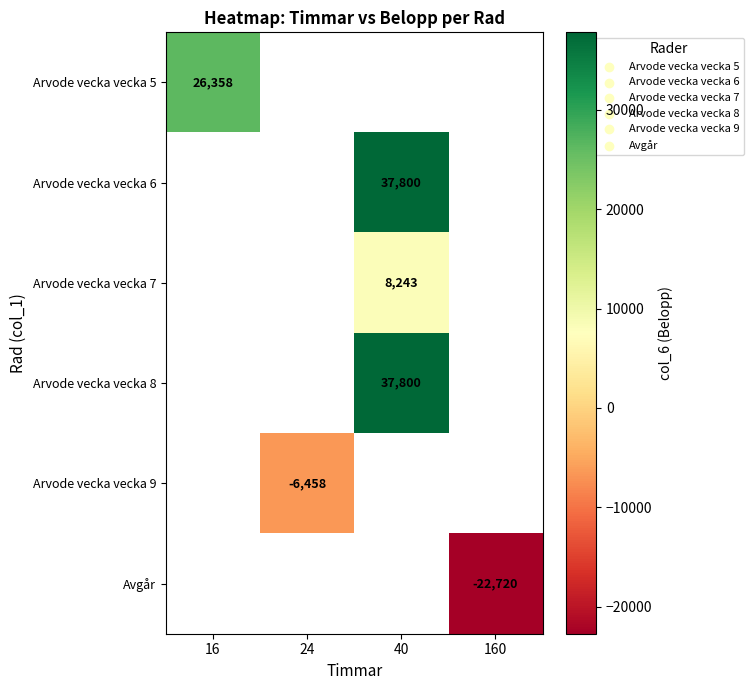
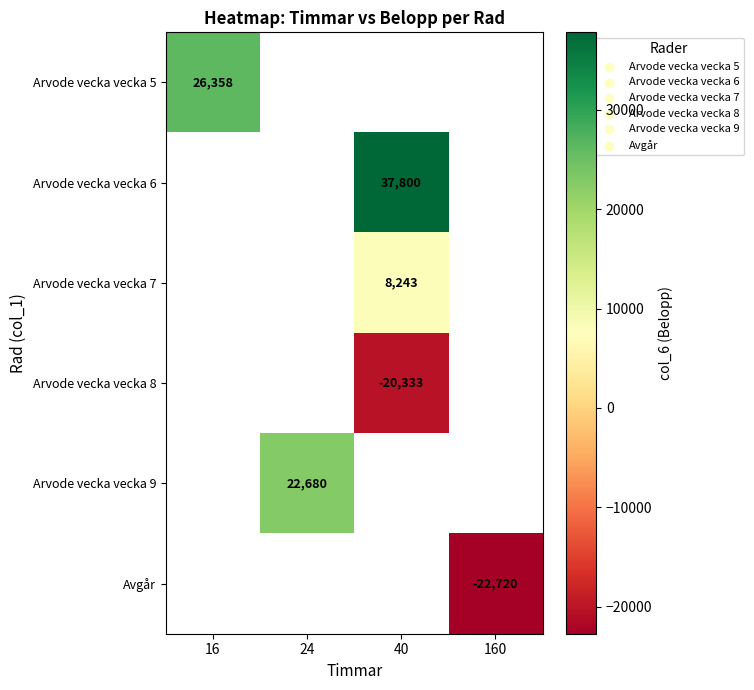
  {
    "Arvode vecka vecka 5": {
      "16": "26,358"
    },
    "Arvode vecka vecka 6": {
      "40": "37,800"
    },
    "Arvode vecka vecka 7": {
      "40": "8,243"
    },
    "Arvode vecka vecka 8": {
-     "40": "37,800"
+     "40": "-20,333"
    },
    "Arvode vecka vecka 9": {
-     "24": "-6,458"
+     "24": "22,680"
    },
    "Avgår": {
      "160": "-22,720"
    }
  }
